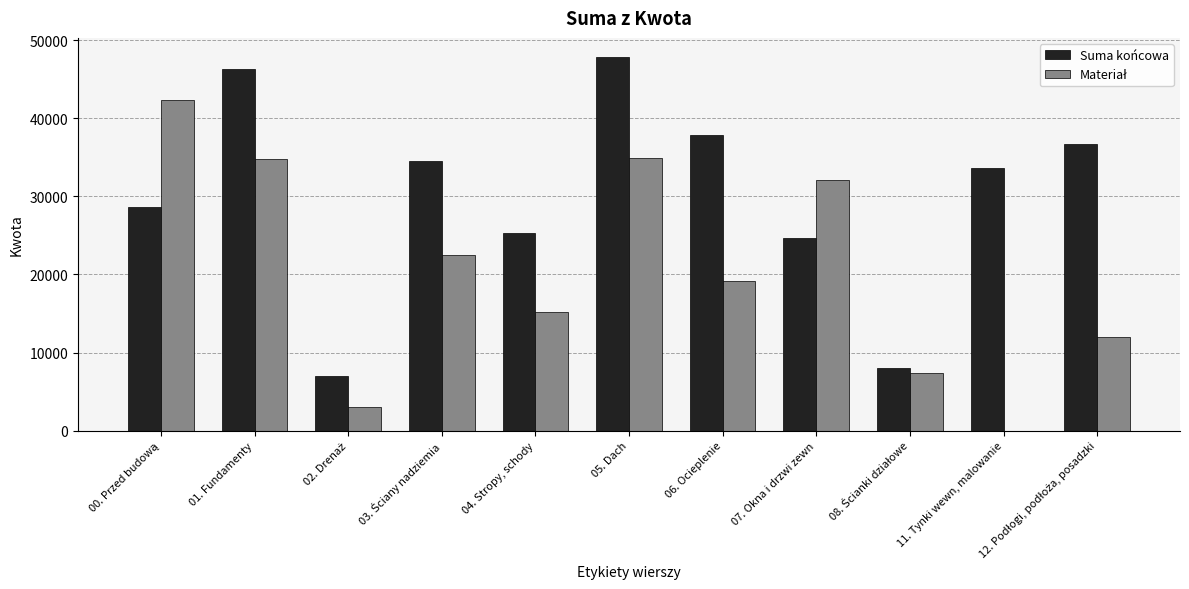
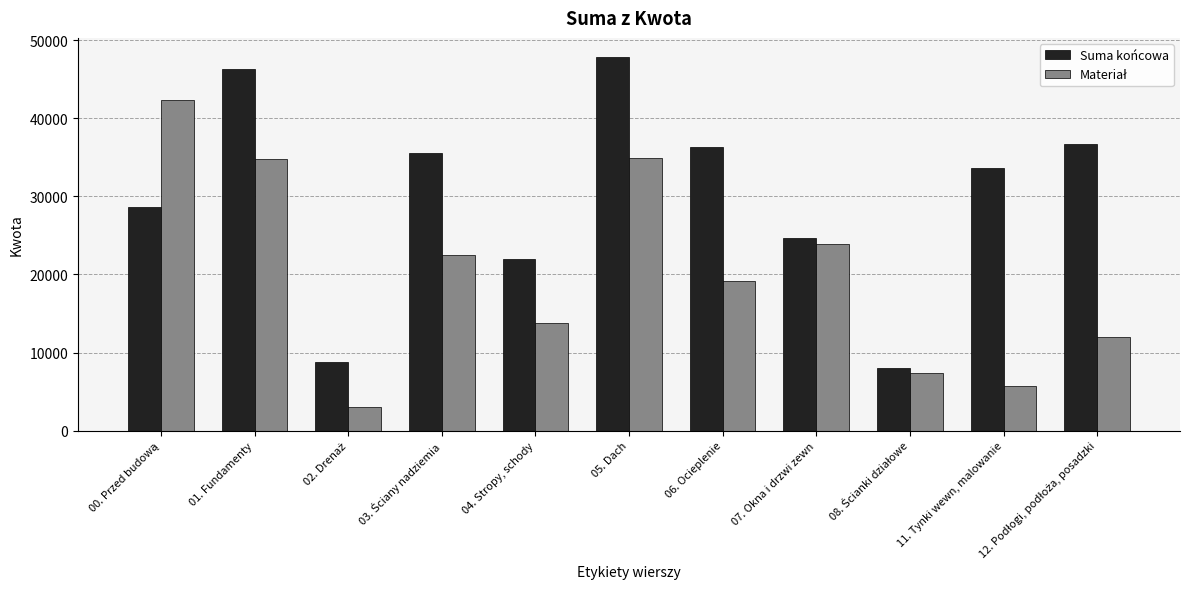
  {
    "Suma końcowa": {
      "00. Przed budową": 29000,
      "01. Fundamenty": 46000,
-     "02. Drenaż": 7000,
-     "03. Ściany nadziemia": 35000,
-     "04. Stropy, schody": 25000,
+     "02. Drenaż": 9000,
+     "03. Ściany nadziemia": 36000,
+     "04. Stropy, schody": 22000,
      "05. Dach": 48000,
-     "06. Ocieplenie": 38000,
+     "06. Ocieplenie": 36000,
      "07. Okna i drzwi zewn": 25000,
      "08. Ścianki działowe": 8000,
      "11. Tynki wewn, malowanie": 34000,
      "12. Podłogi, podłoża, posadzki": 37000
    },
    "Materiał": {
      "00. Przed budową": 42000,
      "01. Fundamenty": 35000,
      "02. Drenaż": 3000,
      "03. Ściany nadziemia": 22000,
-     "04. Stropy, schody": 15000,
+     "04. Stropy, schody": 14000,
      "05. Dach": 35000,
      "06. Ocieplenie": 19000,
-     "07. Okna i drzwi zewn": 32000,
+     "07. Okna i drzwi zewn": 24000,
      "08. Ścianki działowe": 7000,
-     "11. Tynki wewn, malowanie": 0,
+     "11. Tynki wewn, malowanie": 6000,
      "12. Podłogi, podłoża, posadzki": 12000
    }
  }
